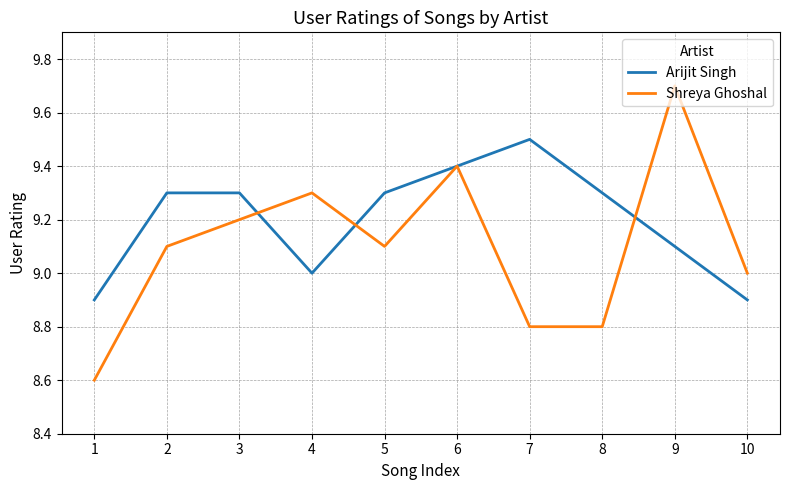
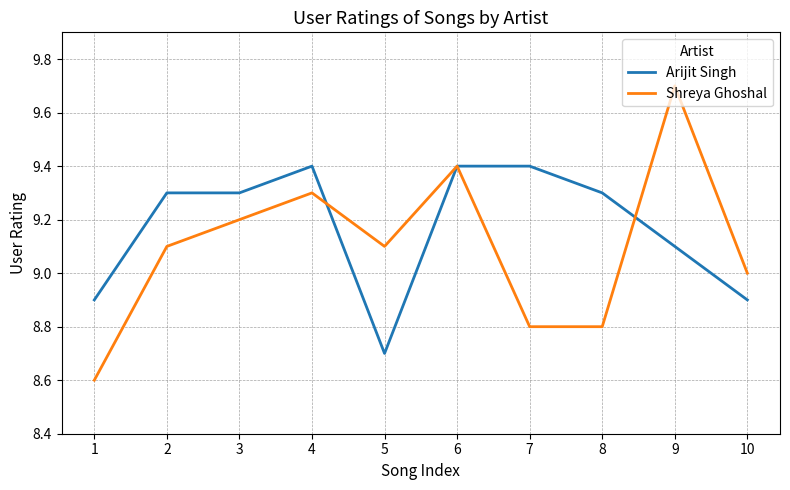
  {
    "Arijit Singh": {
      "1": 8.9,
      "2": 9.3,
      "3": 9.3,
-     "4": 9.0,
-     "5": 9.3,
-     "7": 9.5,
+     "4": 9.4,
+     "5": 8.7,
+     "7": 9.4,
      "8": 9.3,
      "9": 9.1,
      "10": 8.9
    },
    "Shreya Ghoshal": {
      "1": 8.6,
      "2": 9.1,
      "3": 9.2,
      "4": 9.3,
      "5": 9.1,
      "7": 8.8,
      "8": 8.8,
      "10": 9.0
    }
  }
